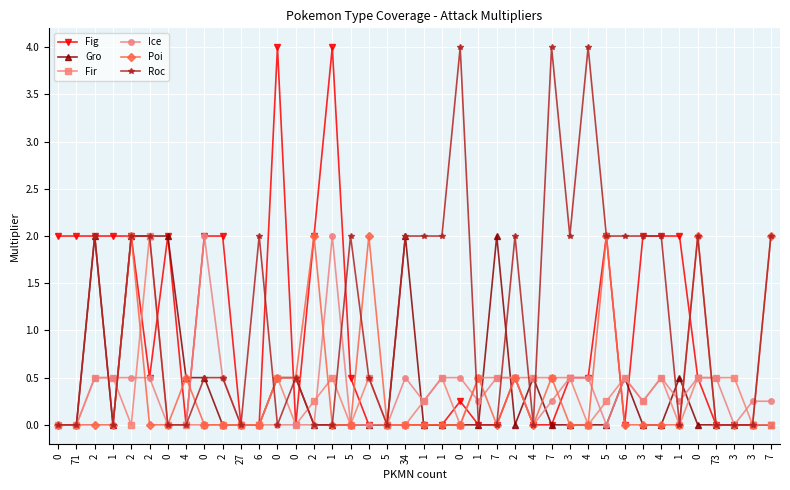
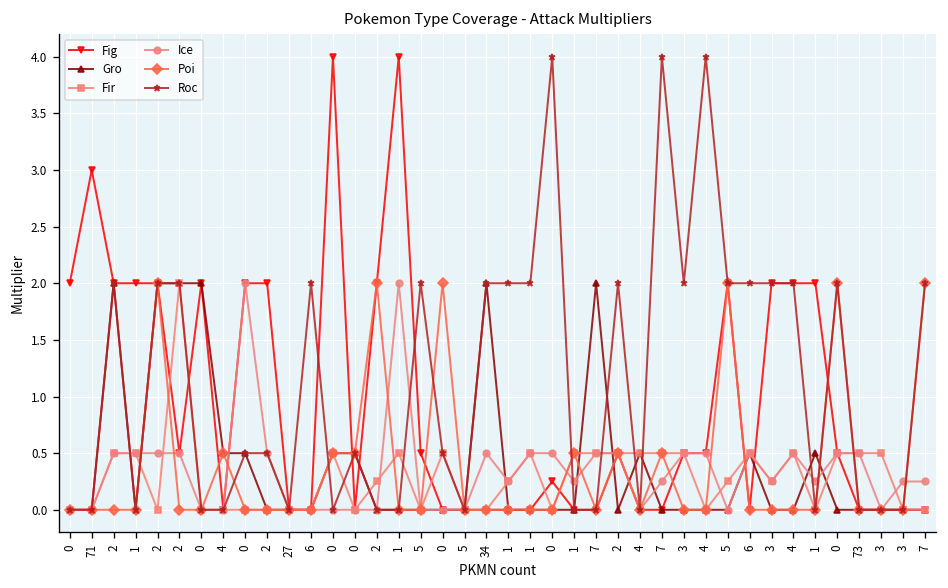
  {
    "Fig": {
-     "71": 2
+     "71": 3
    }
  }
